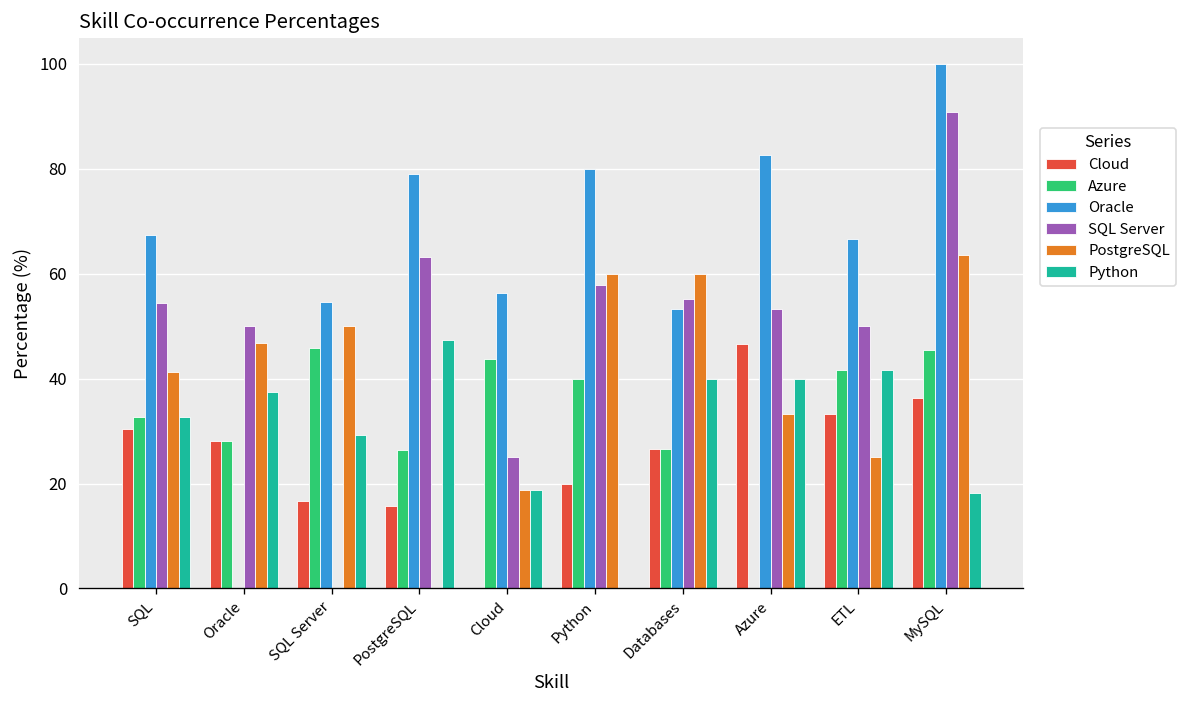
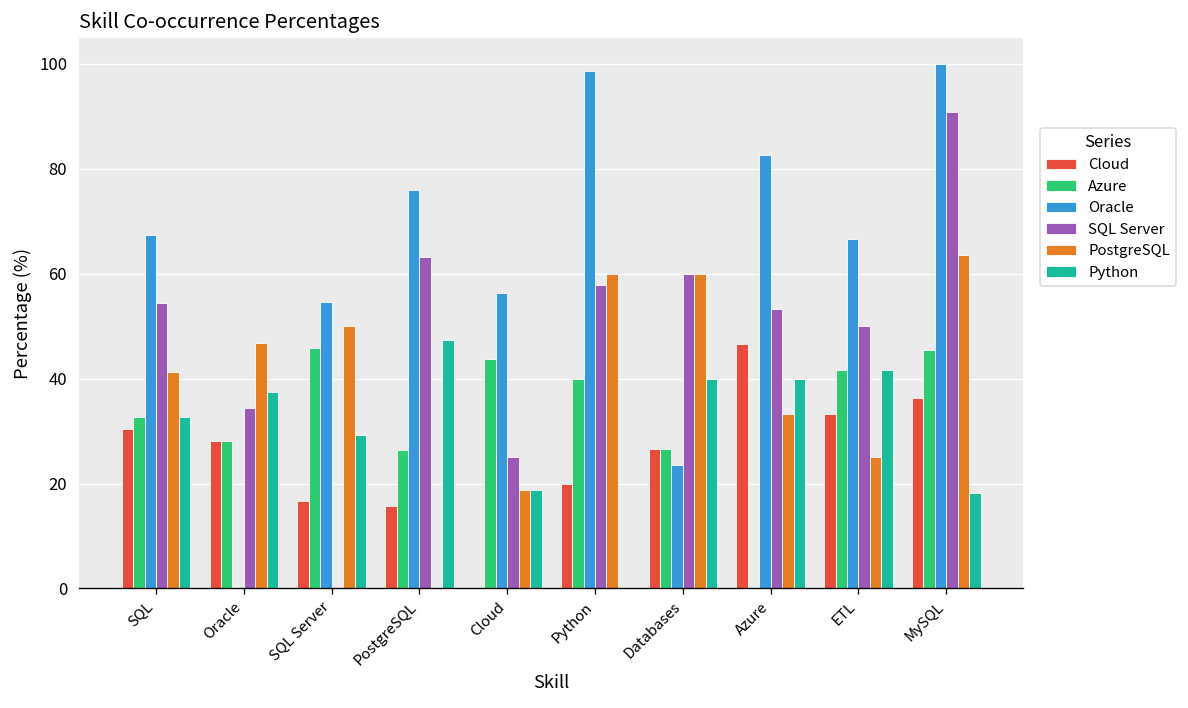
  {
    "Oracle": {
      "SQL": 67,
      "Oracle": 0,
      "SQL Server": 55,
-     "PostgreSQL": 79,
+     "PostgreSQL": 76,
      "Cloud": 56,
-     "Python": 80,
-     "Databases": 53,
+     "Python": 99,
+     "Databases": 24,
      "Azure": 83,
      "ETL": 67,
      "MySQL": 100
    },
    "SQL Server": {
      "SQL": 54,
-     "Oracle": 50,
+     "Oracle": 34,
      "SQL Server": 0,
      "PostgreSQL": 63,
      "Cloud": 25,
      "Python": 58,
-     "Databases": 55,
+     "Databases": 60,
      "Azure": 53,
      "ETL": 50,
      "MySQL": 91
    }
  }
